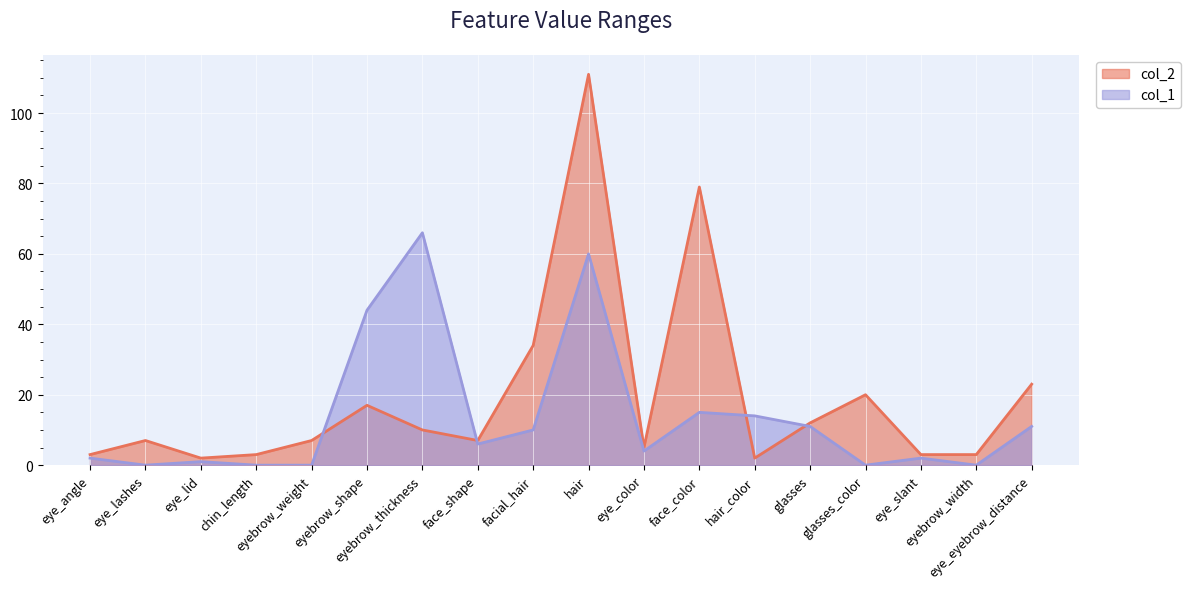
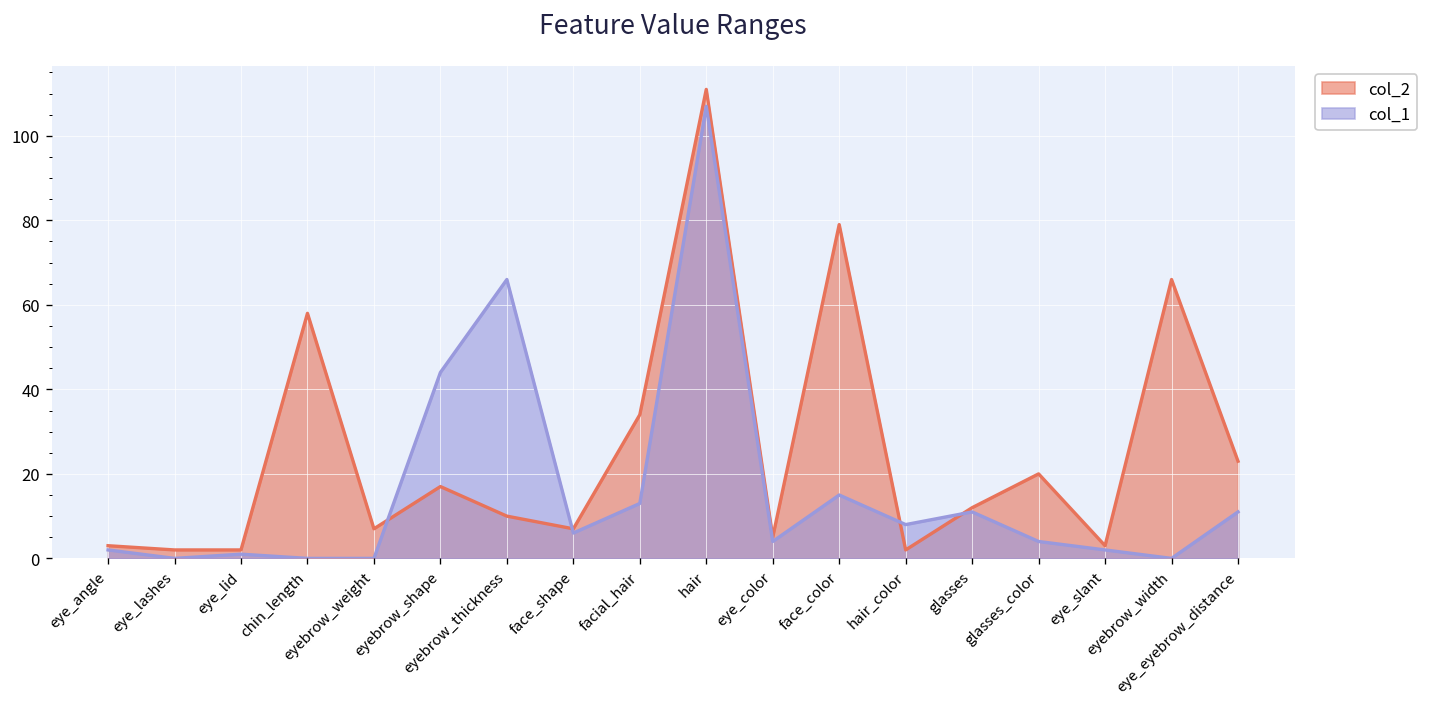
  {
    "col_2": {
      "eye_angle": 3,
-     "eye_lashes": 7,
+     "eye_lashes": 2,
      "eye_lid": 2,
-     "chin_length": 3,
+     "chin_length": 58,
      "eyebrow_weight": 7,
      "eyebrow_shape": 17,
      "eyebrow_thickness": 10,
      "face_shape": 7,
      "facial_hair": 34,
      "hair": 111,
      "eye_color": 5,
      "face_color": 79,
      "hair_color": 2,
      "glasses": 12,
      "glasses_color": 20,
      "eye_slant": 3,
-     "eyebrow_width": 3,
+     "eyebrow_width": 66,
      "eye_eyebrow_distance": 23
    },
    "col_1": {
      "eye_angle": 2,
      "eye_lashes": 0,
      "eye_lid": 1,
      "chin_length": 0,
      "eyebrow_weight": 0,
      "eyebrow_shape": 44,
      "eyebrow_thickness": 66,
      "face_shape": 6,
-     "facial_hair": 10,
-     "hair": 60,
+     "facial_hair": 13,
+     "hair": 107,
      "eye_color": 4,
      "face_color": 15,
-     "hair_color": 14,
+     "hair_color": 8,
      "glasses": 11,
-     "glasses_color": 0,
+     "glasses_color": 4,
      "eye_slant": 2,
      "eyebrow_width": 0,
      "eye_eyebrow_distance": 11
    }
  }
